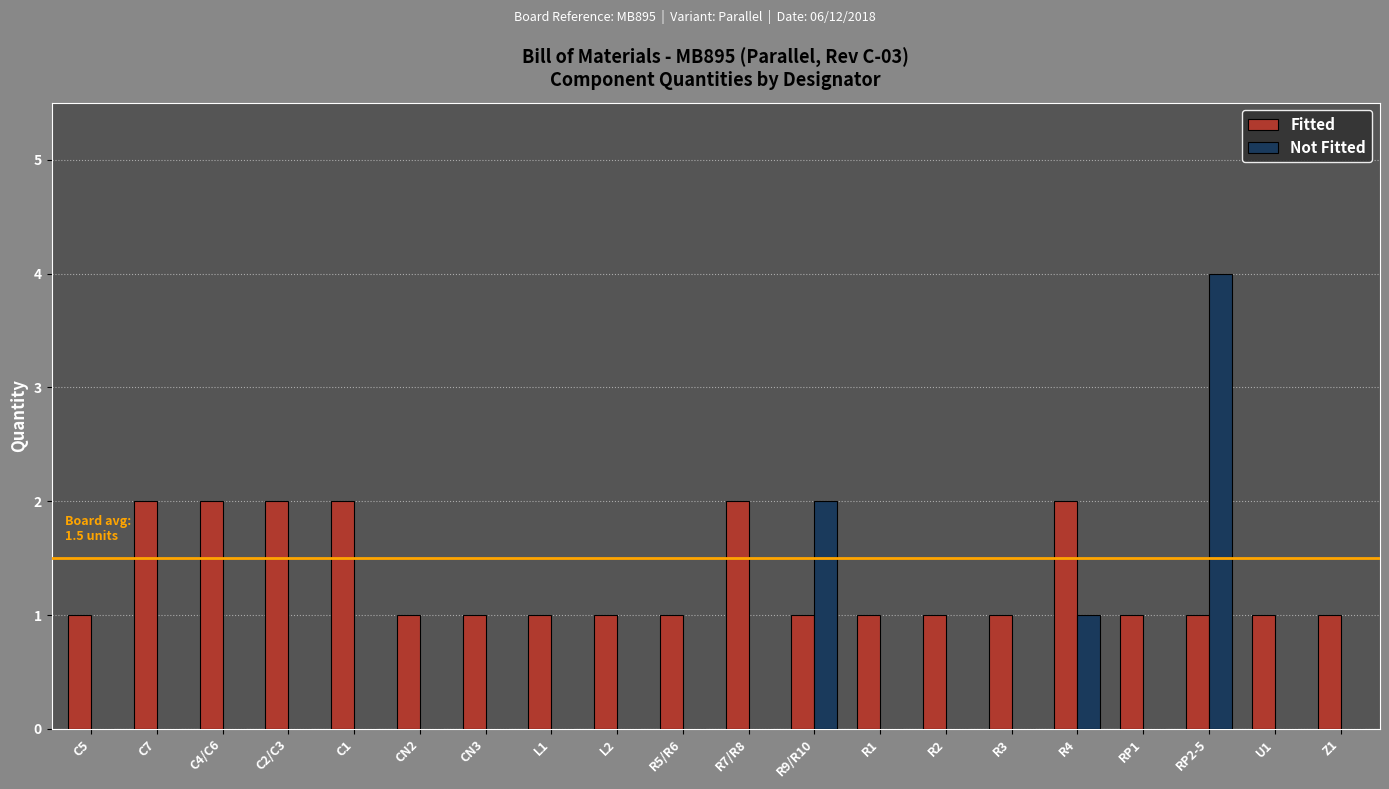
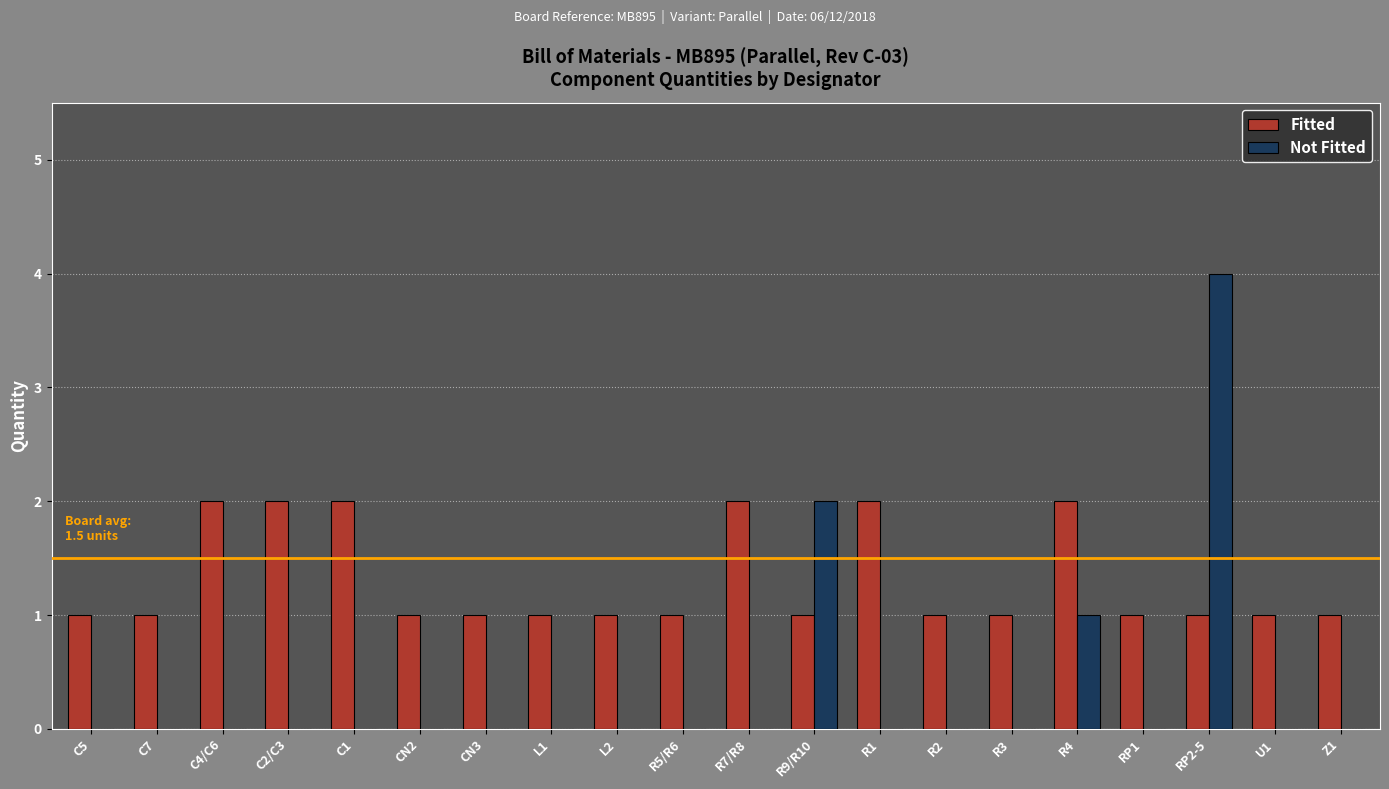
  {
    "Fitted": {
      "C5": 1,
-     "C7": 2,
+     "C7": 1,
      "C4/C6": 2,
      "C2/C3": 2,
      "C1": 2,
      "CN2": 1,
      "CN3": 1,
      "L1": 1,
      "L2": 1,
      "R5/R6": 1,
      "R7/R8": 2,
      "R9/R10": 1,
-     "R1": 1,
+     "R1": 2,
      "R2": 1,
      "R3": 1,
      "R4": 2,
      "RP1": 1,
      "RP2-5": 1,
      "U1": 1,
      "Z1": 1
    },
    "Not Fitted": {
      "C5": 0,
      "C7": 0,
      "C4/C6": 0,
      "C2/C3": 0,
      "C1": 0,
      "CN2": 0,
      "CN3": 0,
      "L1": 0,
      "L2": 0,
      "R5/R6": 0,
      "R7/R8": 0,
      "R9/R10": 2,
      "R1": 0,
      "R2": 0,
      "R3": 0,
      "R4": 1,
      "RP1": 0,
      "RP2-5": 4,
      "U1": 0,
      "Z1": 0
    }
  }
